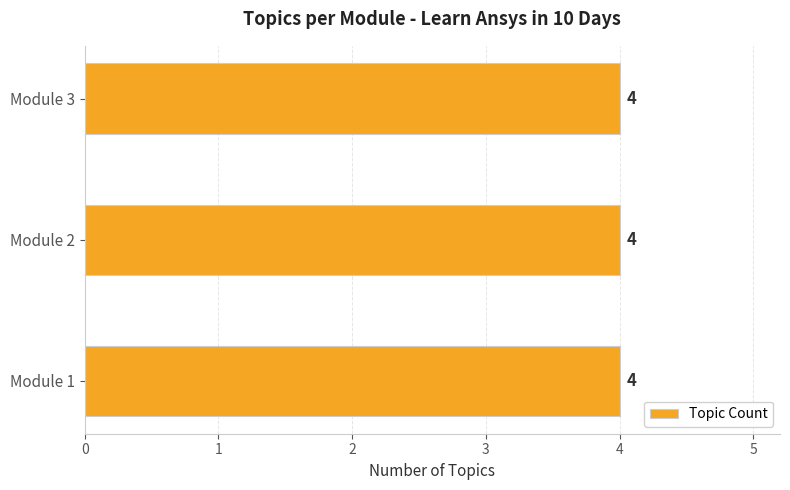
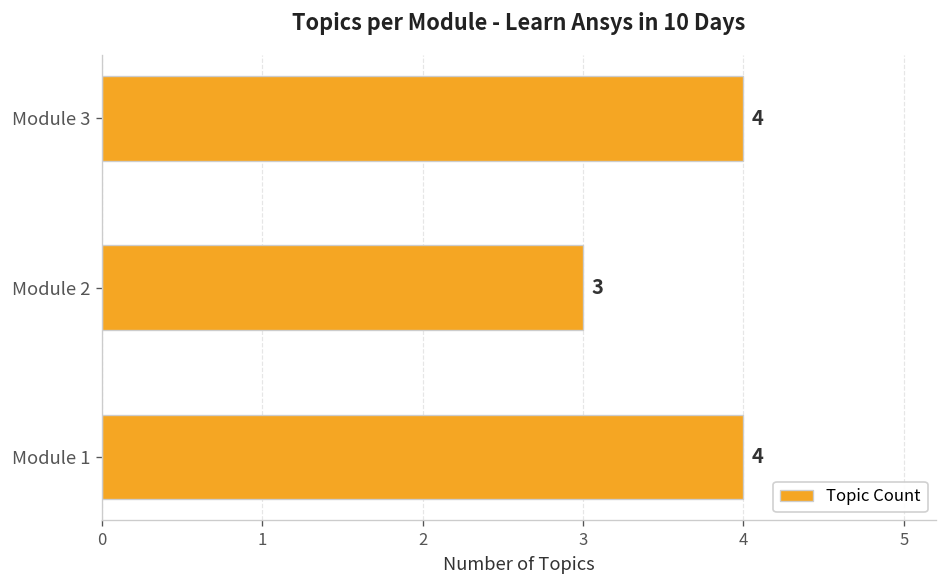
  {
    "Module 3": 4,
-   "Module 2": 4,
+   "Module 2": 3,
    "Module 1": 4
  }
